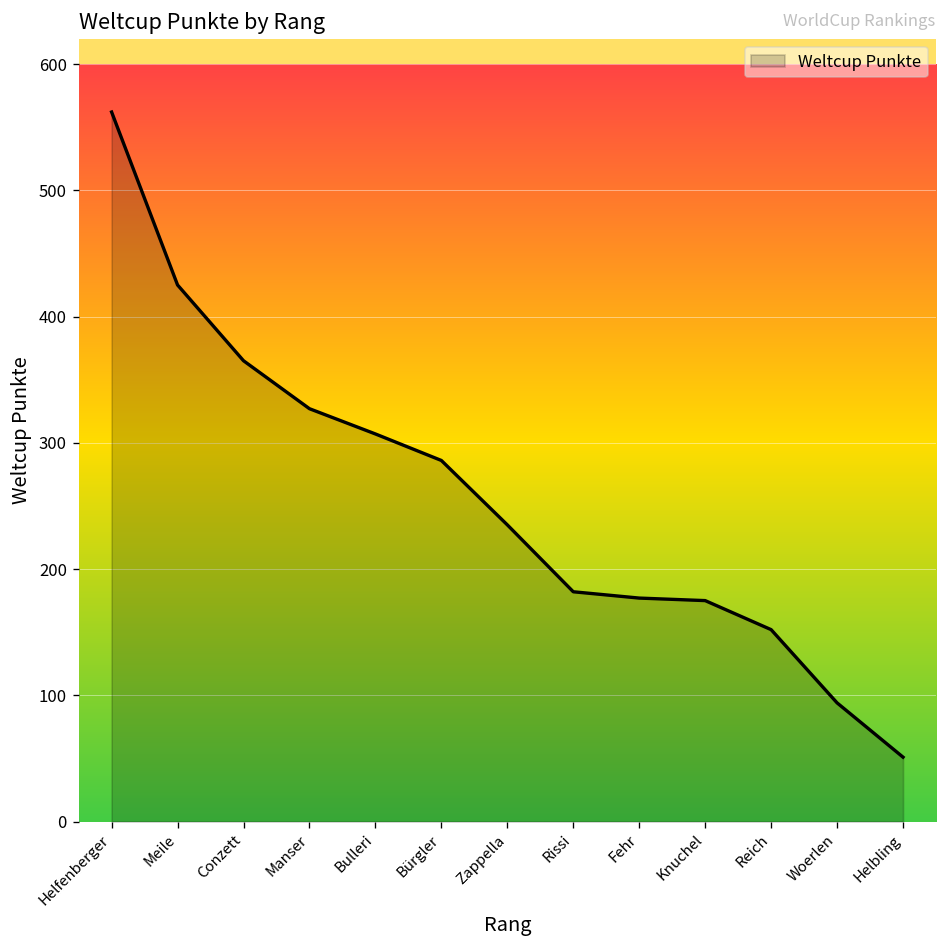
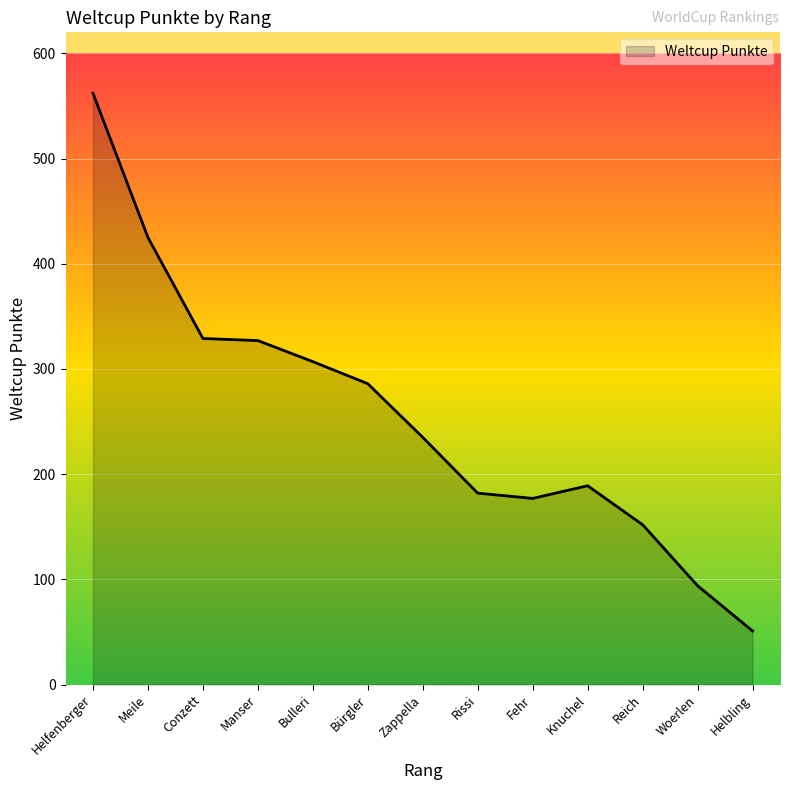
  {
    "Helfenberger": 562,
    "Meile": 425,
-   "Conzett": 365,
+   "Conzett": 329,
    "Manser": 327,
    "Bulleri": 307,
    "Bürgler": 286,
    "Zappella": 235,
    "Rissi": 182,
    "Fehr": 177,
-   "Knuchel": 175,
+   "Knuchel": 189,
    "Reich": 152,
    "Woerlen": 94,
    "Helbling": 51
  }
